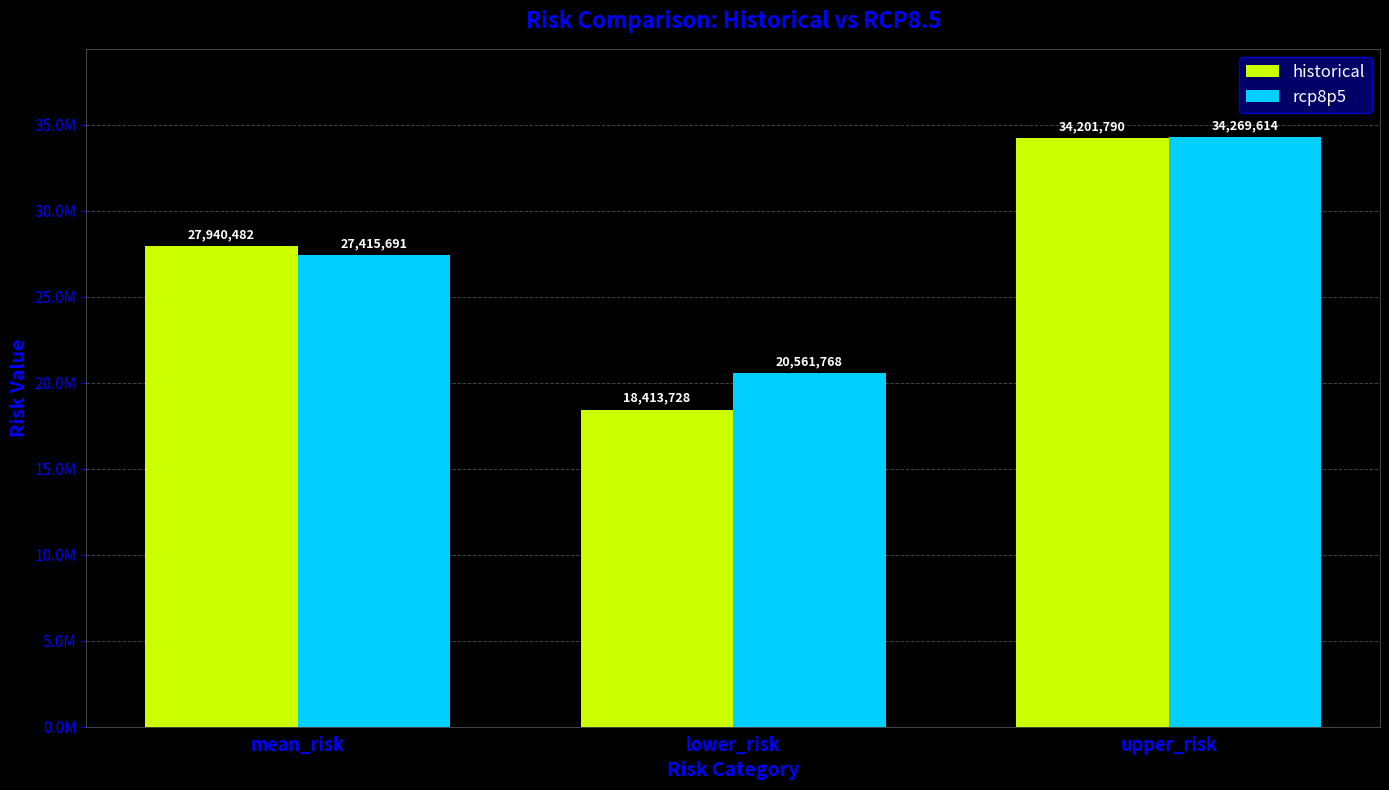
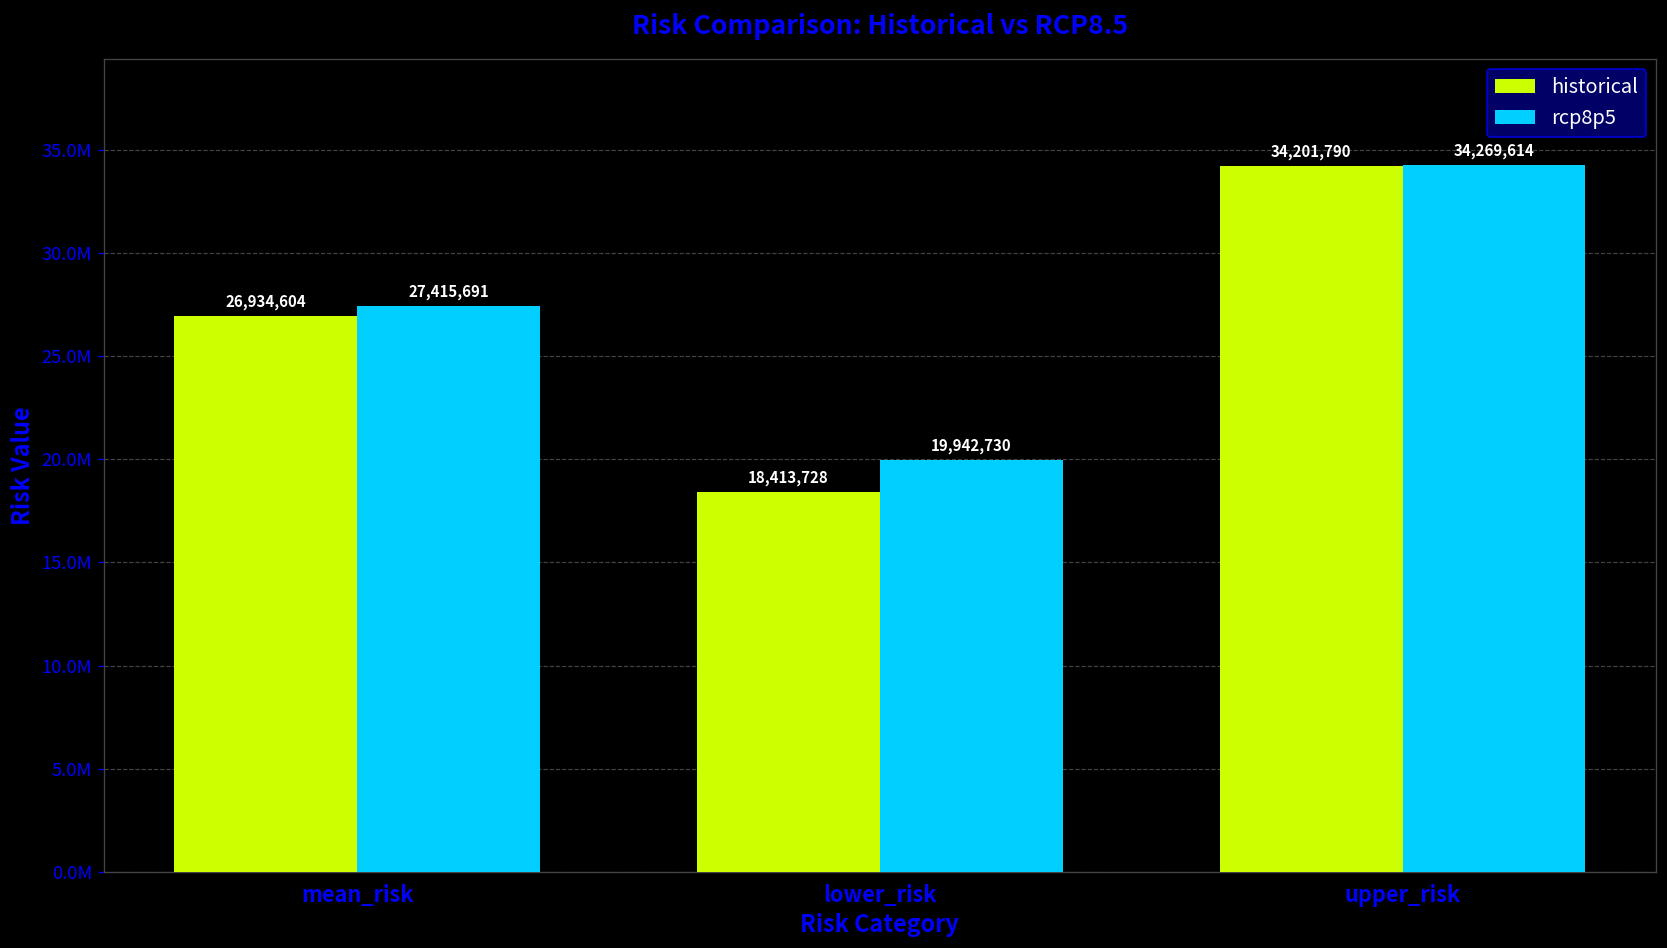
  {
    "historical": {
-     "mean_risk": "27,940,482",
+     "mean_risk": "26,934,604",
      "lower_risk": "18,413,728",
      "upper_risk": "34,201,790"
    },
    "rcp8p5": {
      "mean_risk": "27,415,691",
-     "lower_risk": "20,561,768",
+     "lower_risk": "19,942,730",
      "upper_risk": "34,269,614"
    }
  }
